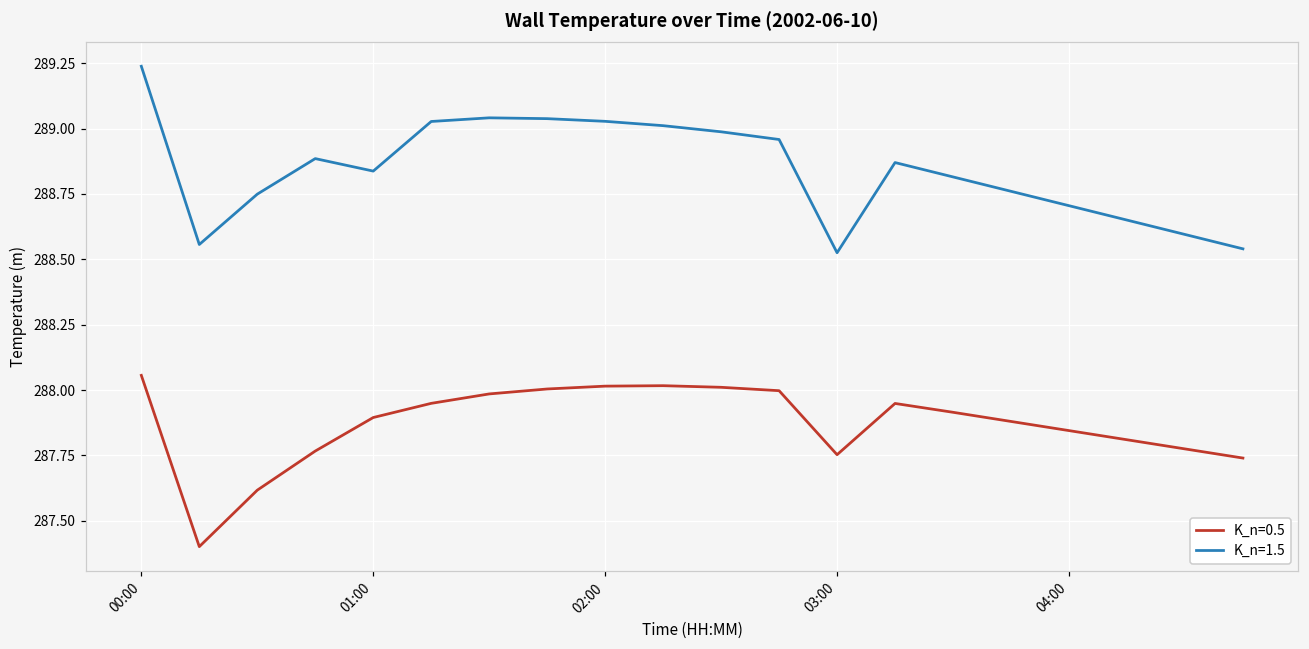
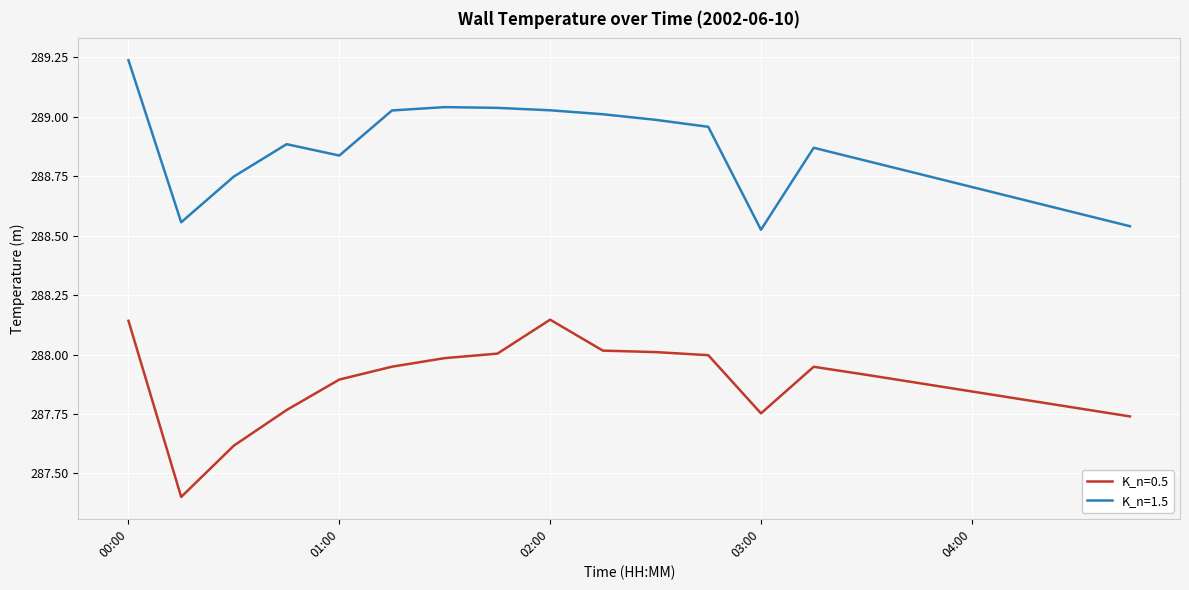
  {
    "K_n=0.5": {
-     "00:00": 288.06,
+     "00:00": 288.14,
      "01:00": 287.89,
-     "02:00": 288.02,
+     "02:00": 288.15,
      "03:00": 287.75,
      "04:00": 287.85
    },
    "K_n=1.5": {
      "00:00": 289.24,
      "01:00": 288.84,
      "02:00": 289.03,
      "03:00": 288.53,
      "04:00": 288.71
    }
  }
